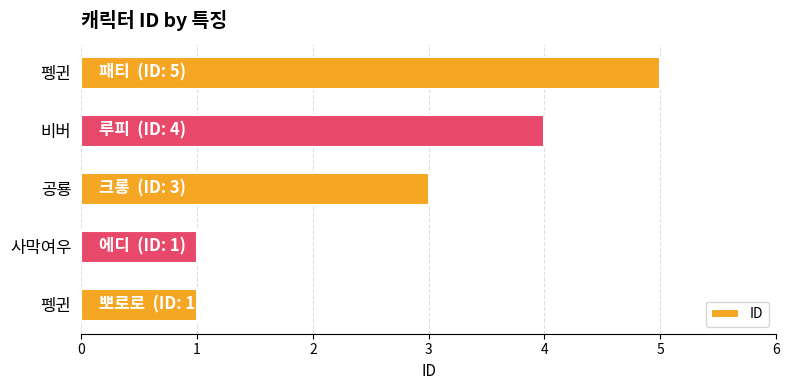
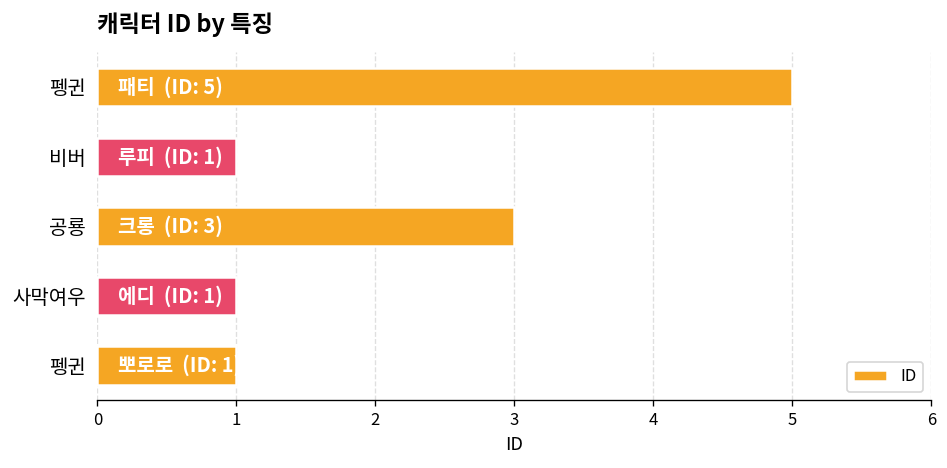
  {
-   "비버": 4,
+   "비버": 1,
    "공룡": 3,
    "사막여우": 1
  }
